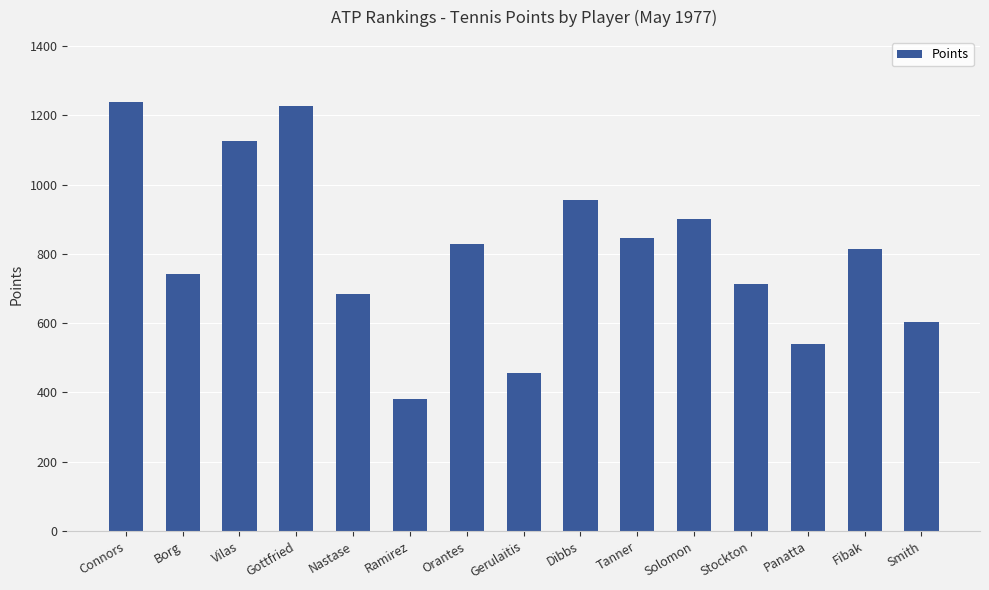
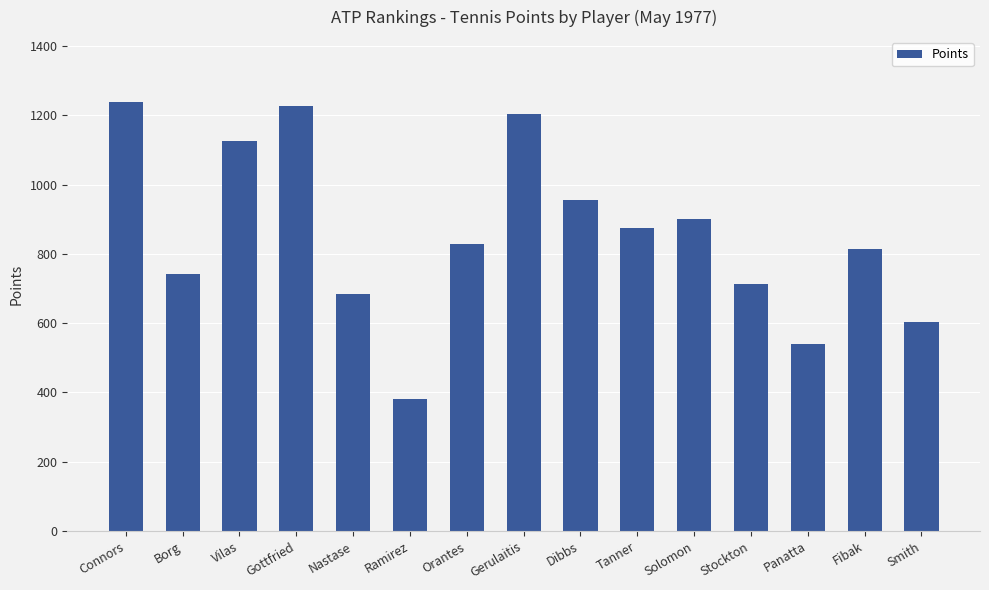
  {
    "Connors": 1240,
    "Borg": 740,
    "Vilas": 1130,
    "Gottfried": 1230,
    "Nastase": 690,
    "Ramirez": 380,
    "Orantes": 830,
-   "Gerulaitis": 460,
+   "Gerulaitis": 1200,
    "Dibbs": 960,
-   "Tanner": 850,
+   "Tanner": 880,
    "Solomon": 900,
    "Stockton": 710,
    "Panatta": 540,
    "Fibak": 820,
    "Smith": 600
  }
